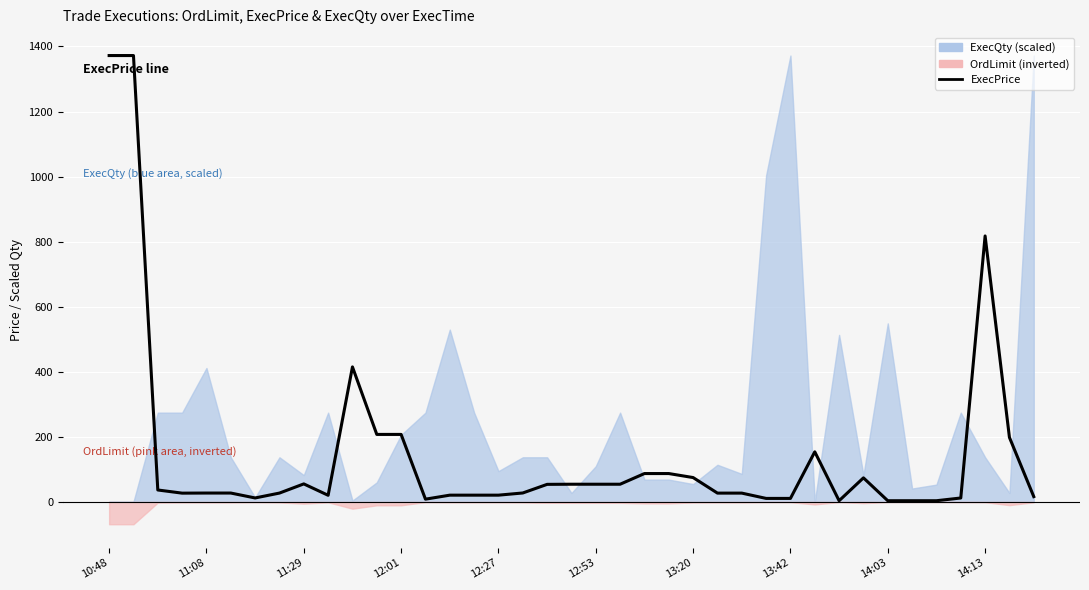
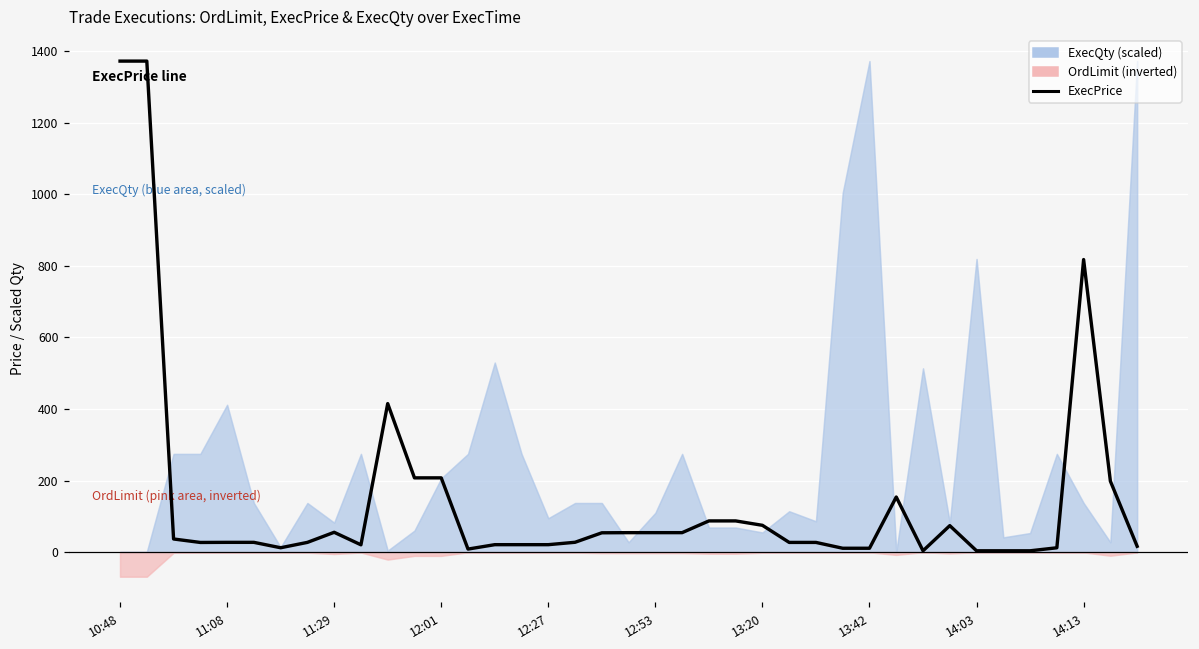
  {
    "ExecPrice": {
      "10:48": 1370,
      "11:29": 60,
      "13:20": 70,
      "14:13": 820
    },
    "ExecQty (scaled)": {
      "11:29": 80,
      "13:20": 50,
-     "14:03": 550,
+     "14:03": 820,
      "14:13": 140
    }
  }
